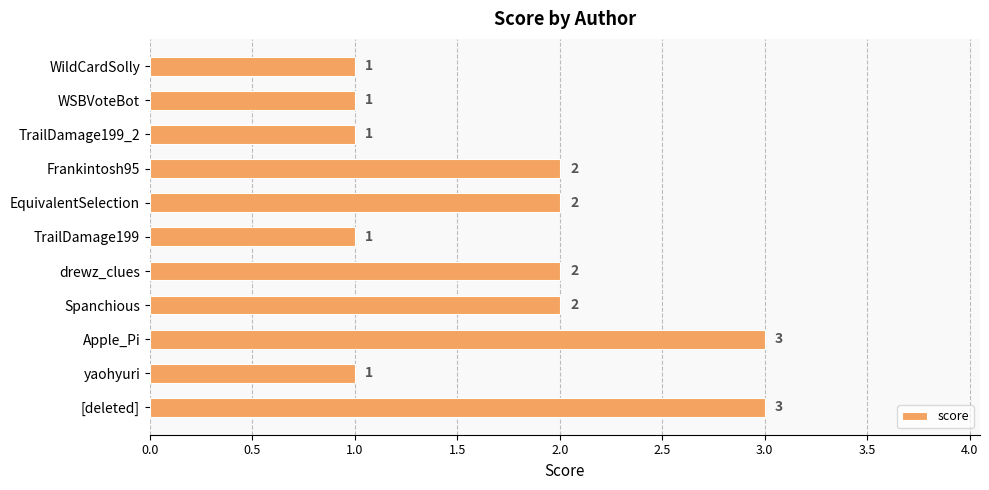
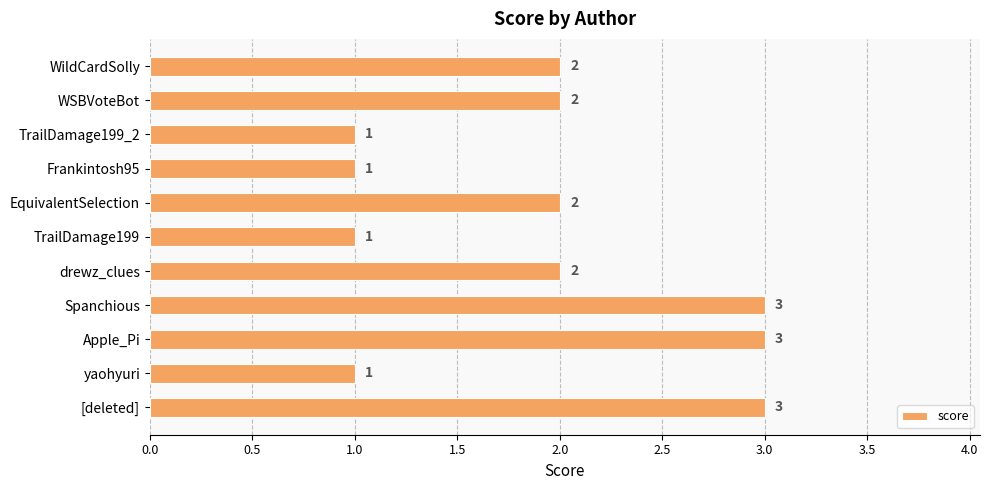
  {
-   "WildCardSolly": 1,
-   "WSBVoteBot": 1,
+   "WildCardSolly": 2,
+   "WSBVoteBot": 2,
    "TrailDamage199_2": 1,
-   "Frankintosh95": 2,
+   "Frankintosh95": 1,
    "EquivalentSelection": 2,
    "TrailDamage199": 1,
    "drewz_clues": 2,
-   "Spanchious": 2,
+   "Spanchious": 3,
    "Apple_Pi": 3,
    "yaohyuri": 1,
    "[deleted]": 3
  }
